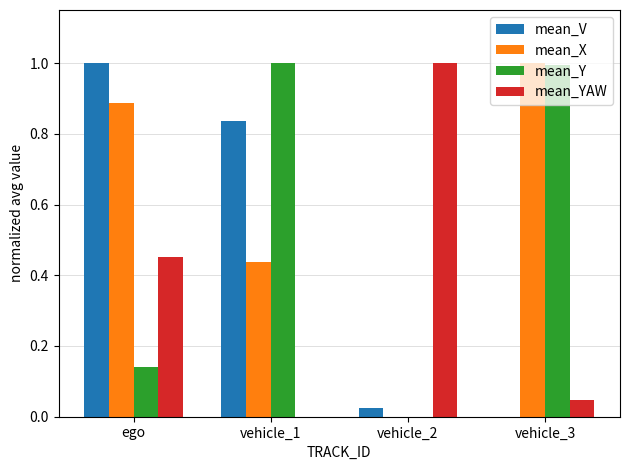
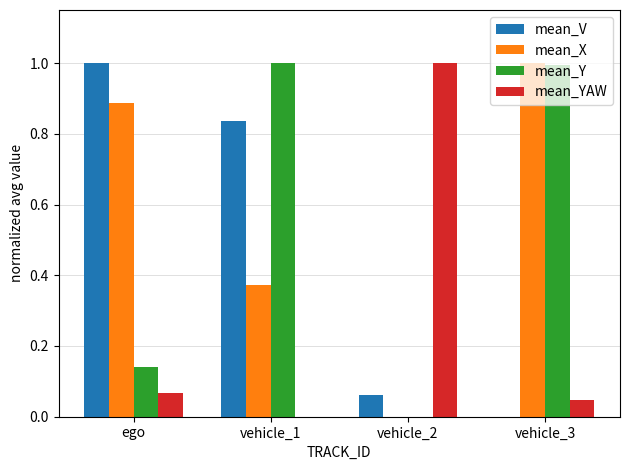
  {
    "mean_V": {
      "ego": 1.00,
      "vehicle_1": 0.84,
-     "vehicle_2": 0.02,
+     "vehicle_2": 0.06,
      "vehicle_3": 0.00
    },
    "mean_X": {
      "ego": 0.89,
-     "vehicle_1": 0.44,
+     "vehicle_1": 0.37,
      "vehicle_2": 0.00
    },
    "mean_Y": {
      "ego": 0.14,
      "vehicle_1": 1.00,
      "vehicle_2": 0.00
    },
    "mean_YAW": {
-     "ego": 0.45,
+     "ego": 0.07,
      "vehicle_1": 0.00,
      "vehicle_2": 1.00,
      "vehicle_3": 0.05
    }
  }
